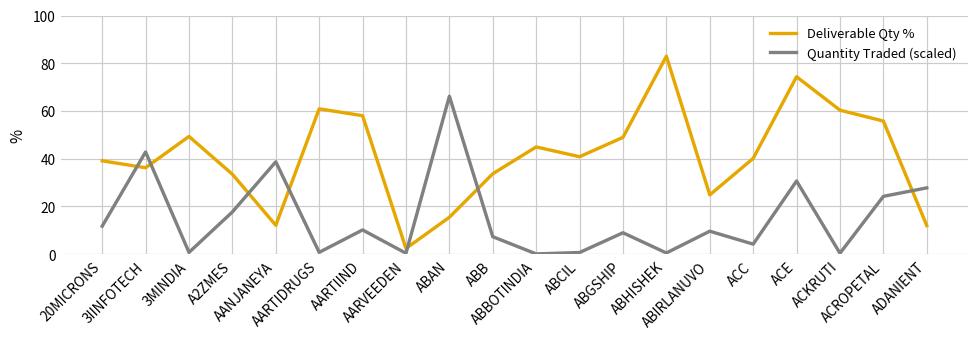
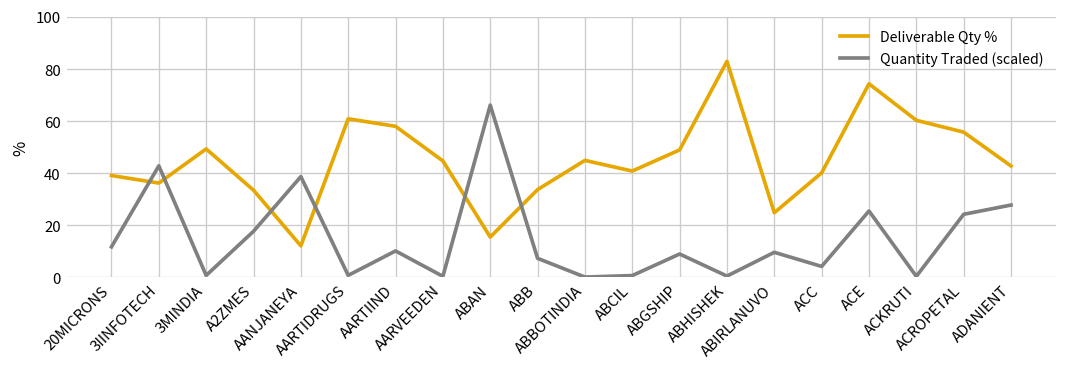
  {
    "Deliverable Qty %": {
      "20MICRONS": 39,
      "3IINFOTECH": 36,
      "3MINDIA": 49,
      "A2ZMES": 33,
      "AANJANEYA": 12,
      "AARTIDRUGS": 61,
      "AARTIIND": 58,
-     "AARVEEDEN": 2,
+     "AARVEEDEN": 45,
      "ABAN": 15,
      "ABB": 34,
      "ABBOTINDIA": 45,
      "ABCIL": 41,
      "ABGSHIP": 49,
      "ABHISHEK": 83,
      "ABIRLANUVO": 25,
      "ACC": 40,
      "ACE": 74,
      "ACKRUTI": 60,
      "ACROPETAL": 56,
-     "ADANIENT": 12
+     "ADANIENT": 43
    },
    "Quantity Traded (scaled)": {
      "20MICRONS": 12,
      "3IINFOTECH": 43,
      "3MINDIA": 1,
      "A2ZMES": 18,
      "AANJANEYA": 39,
      "AARTIDRUGS": 1,
      "AARTIIND": 10,
      "AARVEEDEN": 0,
      "ABAN": 66,
      "ABB": 7,
      "ABBOTINDIA": 0,
      "ABCIL": 1,
      "ABGSHIP": 9,
      "ABHISHEK": 0,
      "ABIRLANUVO": 10,
      "ACC": 4,
-     "ACE": 31,
+     "ACE": 25,
      "ACKRUTI": 0,
      "ACROPETAL": 24,
      "ADANIENT": 28
    }
  }
